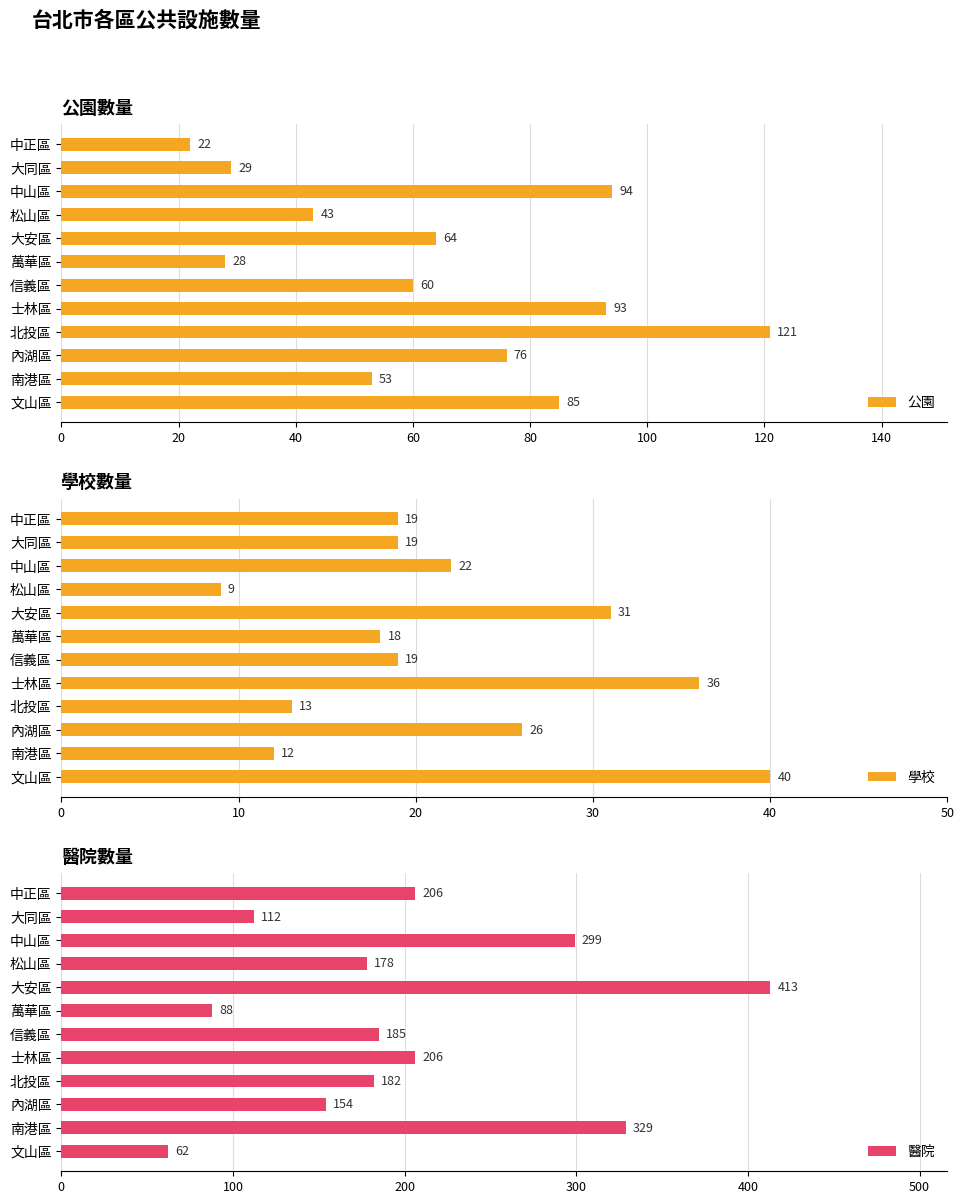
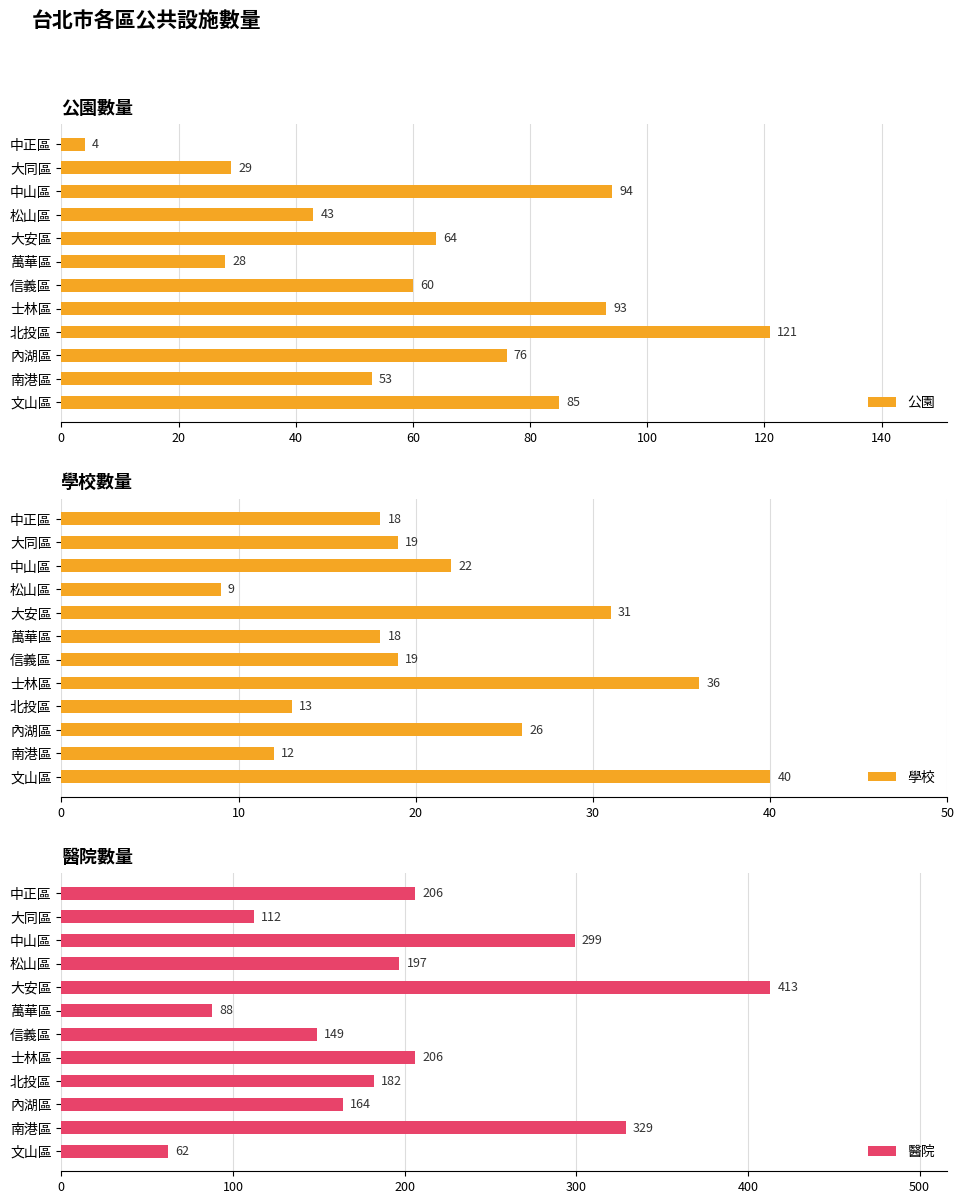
  {
    "公園數量": {
-     "中正區": 22,
+     "中正區": 4,
      "大同區": 29,
      "中山區": 94,
      "松山區": 43,
      "大安區": 64,
      "萬華區": 28,
      "信義區": 60,
      "士林區": 93,
      "北投區": 121,
      "內湖區": 76,
      "南港區": 53,
      "文山區": 85
    },
    "學校數量": {
-     "中正區": 19,
+     "中正區": 18,
      "大同區": 19,
      "中山區": 22,
      "松山區": 9,
      "大安區": 31,
      "萬華區": 18,
      "信義區": 19,
      "士林區": 36,
      "北投區": 13,
      "內湖區": 26,
      "南港區": 12,
      "文山區": 40
    },
    "醫院數量": {
      "中正區": 206,
      "大同區": 112,
      "中山區": 299,
-     "松山區": 178,
+     "松山區": 197,
      "大安區": 413,
      "萬華區": 88,
-     "信義區": 185,
+     "信義區": 149,
      "士林區": 206,
      "北投區": 182,
-     "內湖區": 154,
+     "內湖區": 164,
      "南港區": 329,
      "文山區": 62
    }
  }
